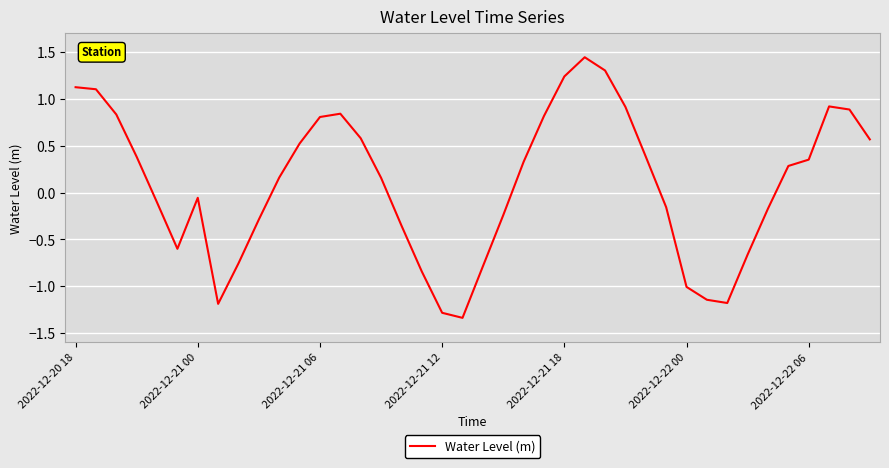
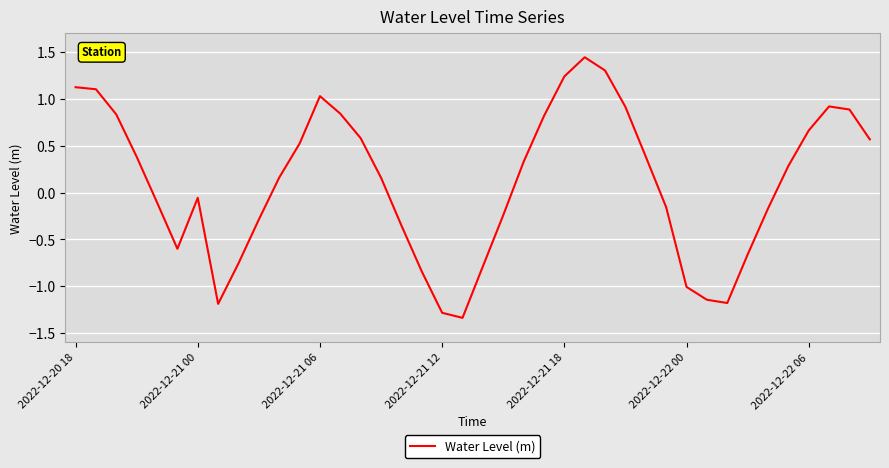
  {
    "2022-12-20 18": 1.1,
    "2022-12-21 00": -0.1,
-   "2022-12-21 06": 0.8,
+   "2022-12-21 06": 1.0,
    "2022-12-21 12": -1.3,
    "2022-12-21 18": 1.2,
    "2022-12-22 00": -1.0,
-   "2022-12-22 06": 0.4
+   "2022-12-22 06": 0.7
  }
